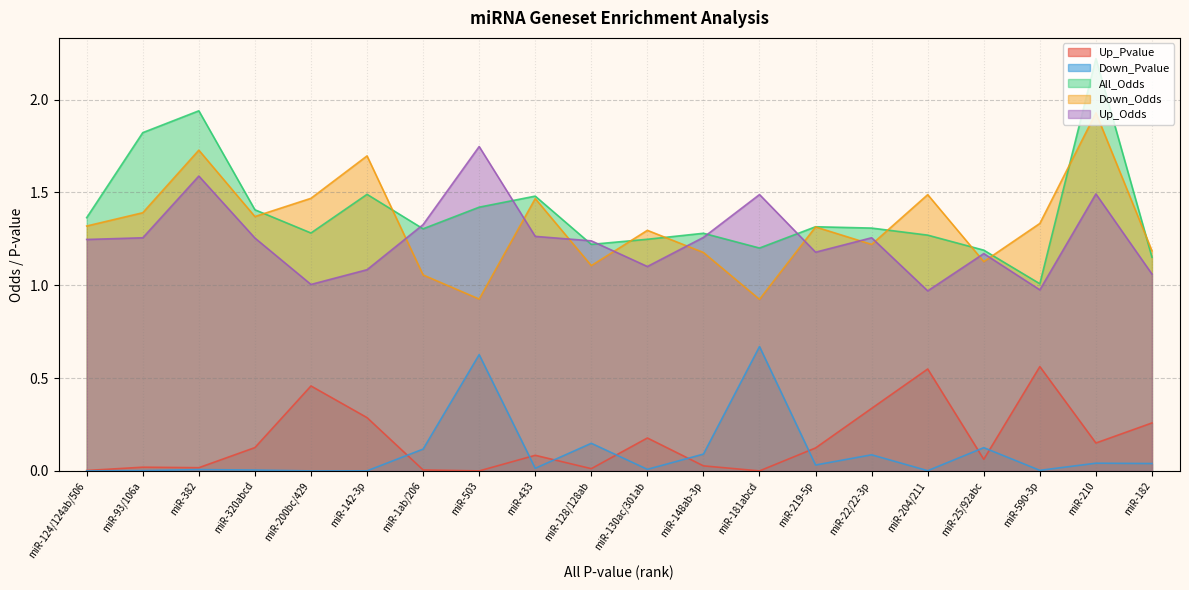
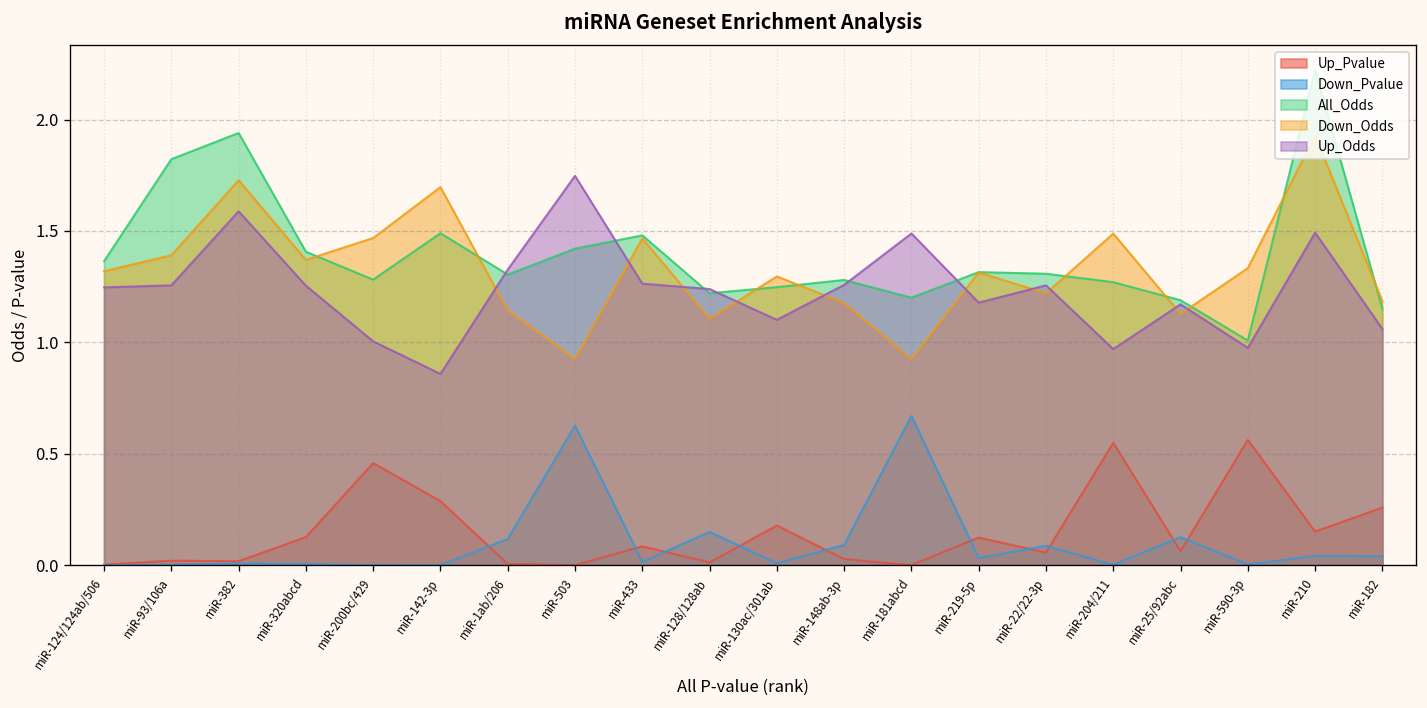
  {
    "Up_Pvalue": {
      "miR-93/106a": 0.02,
      "miR-320abcd": 0.13,
      "miR-200bc/429": 0.46,
      "miR-142-3p": 0.29,
      "miR-1ab/206": 0.01,
      "miR-503": 0.00,
      "miR-433": 0.08,
      "miR-128/128ab": 0.01,
      "miR-130ac/301ab": 0.18,
      "miR-148ab-3p": 0.03,
      "miR-181abcd": 0.00,
      "miR-219-5p": 0.12,
-     "miR-22/22-3p": 0.34,
+     "miR-22/22-3p": 0.06,
      "miR-204/211": 0.55,
      "miR-25/92abc": 0.06,
      "miR-590-3p": 0.56,
      "miR-210": 0.15,
      "miR-182": 0.26
    },
    "Down_Pvalue": {
      "miR-93/106a": 0.00,
      "miR-320abcd": 0.00,
      "miR-200bc/429": 0.00,
      "miR-142-3p": 0.00,
      "miR-1ab/206": 0.12,
      "miR-503": 0.63,
      "miR-433": 0.01,
      "miR-128/128ab": 0.15,
      "miR-130ac/301ab": 0.01,
      "miR-148ab-3p": 0.09,
      "miR-181abcd": 0.67,
      "miR-219-5p": 0.03,
      "miR-22/22-3p": 0.09,
      "miR-204/211": 0.00,
      "miR-25/92abc": 0.13,
      "miR-590-3p": 0.00,
      "miR-210": 0.04,
      "miR-182": 0.04
    },
    "All_Odds": {
      "miR-124/124ab/506": 1.36,
      "miR-93/106a": 1.82,
      "miR-382": 1.94,
      "miR-320abcd": 1.41,
      "miR-200bc/429": 1.28,
      "miR-142-3p": 1.49,
      "miR-1ab/206": 1.30,
      "miR-503": 1.42,
      "miR-128/128ab": 1.22,
      "miR-130ac/301ab": 1.25,
      "miR-148ab-3p": 1.28,
      "miR-181abcd": 1.20,
      "miR-22/22-3p": 1.31,
      "miR-204/211": 1.27,
      "miR-25/92abc": 1.19,
      "miR-590-3p": 1.01,
      "miR-182": 1.15
    },
    "Down_Odds": {
      "miR-124/124ab/506": 1.32,
      "miR-93/106a": 1.39,
      "miR-382": 1.73,
      "miR-320abcd": 1.37,
      "miR-200bc/429": 1.47,
      "miR-142-3p": 1.70,
-     "miR-1ab/206": 1.06,
+     "miR-1ab/206": 1.14,
      "miR-503": 0.93,
      "miR-128/128ab": 1.11,
      "miR-130ac/301ab": 1.30,
      "miR-148ab-3p": 1.18,
      "miR-181abcd": 0.92,
      "miR-22/22-3p": 1.22,
      "miR-204/211": 1.49,
      "miR-25/92abc": 1.13,
      "miR-590-3p": 1.33,
      "miR-182": 1.19
    },
    "Up_Odds": {
      "miR-124/124ab/506": 1.25,
      "miR-93/106a": 1.26,
      "miR-382": 1.59,
      "miR-320abcd": 1.25,
      "miR-200bc/429": 1.00,
-     "miR-142-3p": 1.08,
+     "miR-142-3p": 0.86,
      "miR-1ab/206": 1.33,
      "miR-503": 1.75,
      "miR-433": 1.26,
      "miR-128/128ab": 1.24,
      "miR-130ac/301ab": 1.10,
      "miR-148ab-3p": 1.26,
      "miR-181abcd": 1.49,
      "miR-219-5p": 1.18,
      "miR-22/22-3p": 1.26,
      "miR-204/211": 0.97,
      "miR-25/92abc": 1.17,
      "miR-590-3p": 0.98,
      "miR-210": 1.49,
      "miR-182": 1.06
    }
  }
